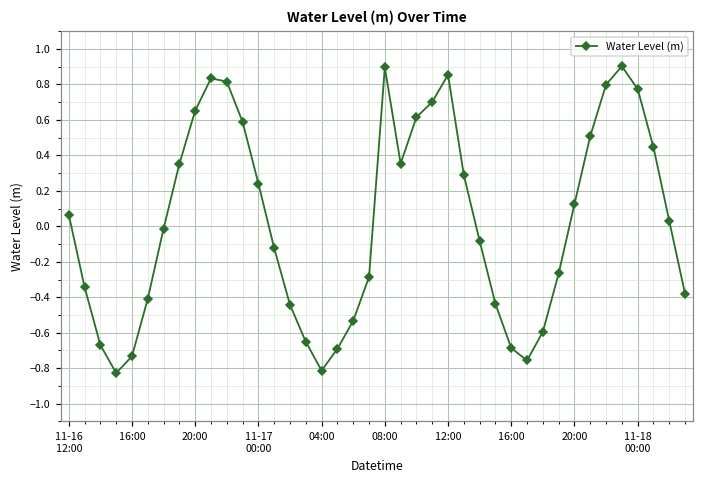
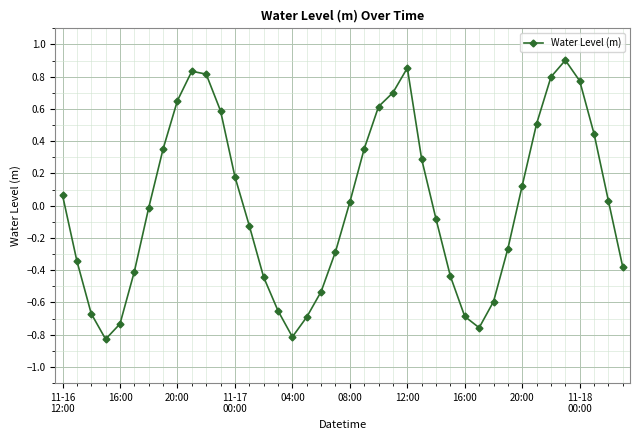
  {
    "11-16 12:00": 0.07,
-   "11-17 00:00": 0.24,
+   "11-17 00:00": 0.18,
    "04:00": -0.81,
-   "08:00": 0.90,
+   "08:00": 0.02,
    "12:00": 0.85,
    "11-18 00:00": 0.77
  }
